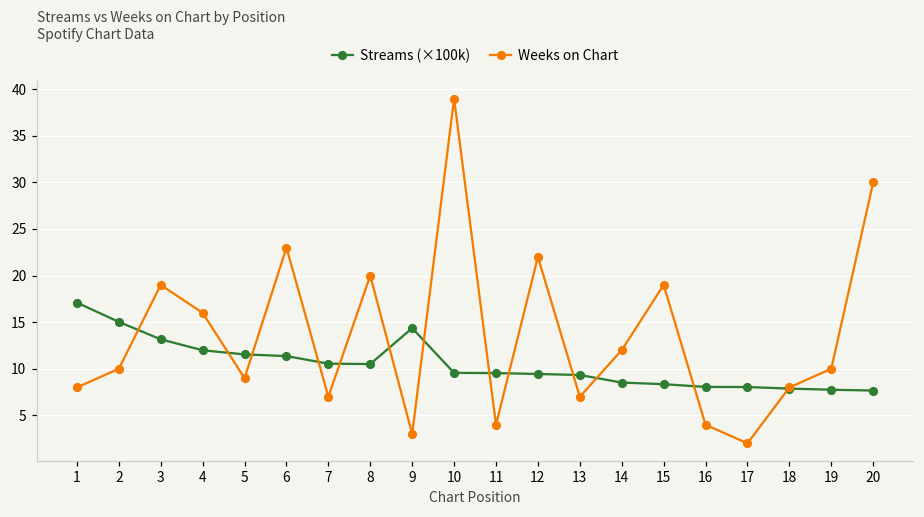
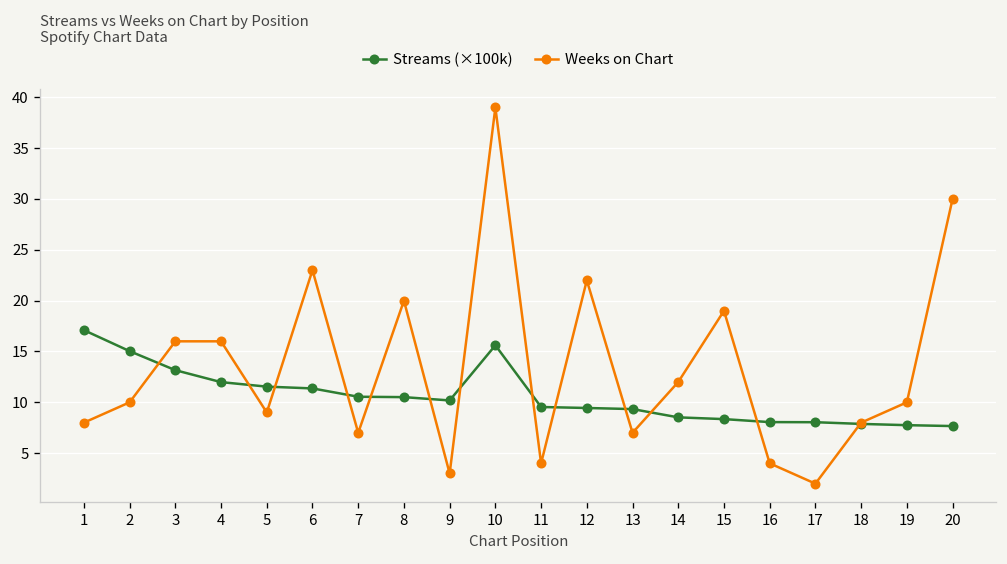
  {
    "Streams (×100k)": {
      "1": 17,
      "2": 15,
      "3": 13,
      "4": 12,
      "5": 12,
      "6": 11,
      "7": 11,
      "8": 11,
-     "9": 14,
-     "10": 10,
+     "9": 10,
+     "10": 16,
      "11": 10,
      "12": 9,
      "13": 9,
      "14": 9,
      "15": 8,
      "16": 8,
      "17": 8,
      "19": 8,
      "20": 8
    },
    "Weeks on Chart": {
      "1": 8,
      "2": 10,
-     "3": 19,
+     "3": 16,
      "4": 16,
      "5": 9,
      "6": 23,
      "7": 7,
      "8": 20,
      "9": 3,
      "10": 39,
      "11": 4,
      "12": 22,
      "13": 7,
      "14": 12,
      "15": 19,
      "16": 4,
      "17": 2,
      "19": 10,
      "20": 30
    }
  }
